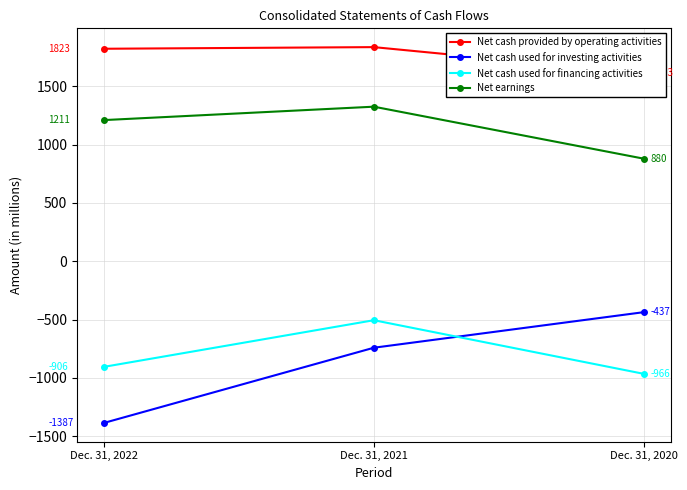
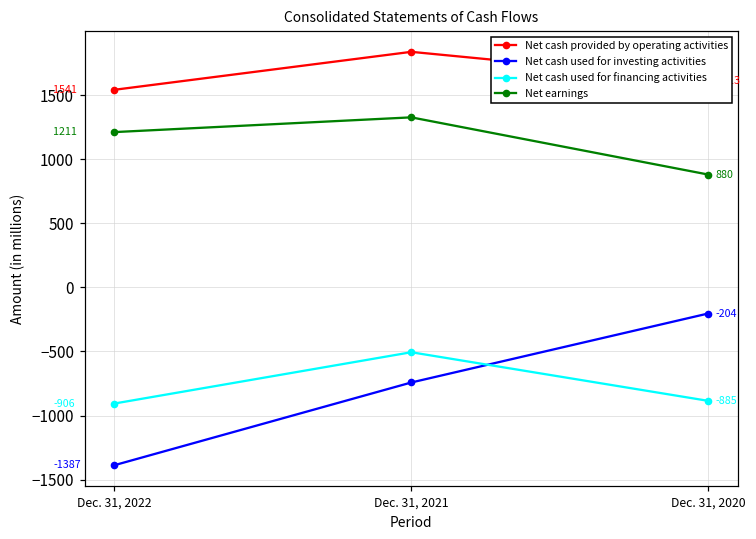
  {
    "Net cash provided by operating activities": {
-     "Dec. 31, 2022": 1823
+     "Dec. 31, 2022": 1541
    },
    "Net cash used for investing activities": {
-     "Dec. 31, 2020": -437
+     "Dec. 31, 2020": -204
    },
    "Net cash used for financing activities": {
-     "Dec. 31, 2020": -966
+     "Dec. 31, 2020": -885
    },
    "Net earnings": {
      "Dec. 31, 2020": 880
    }
  }
